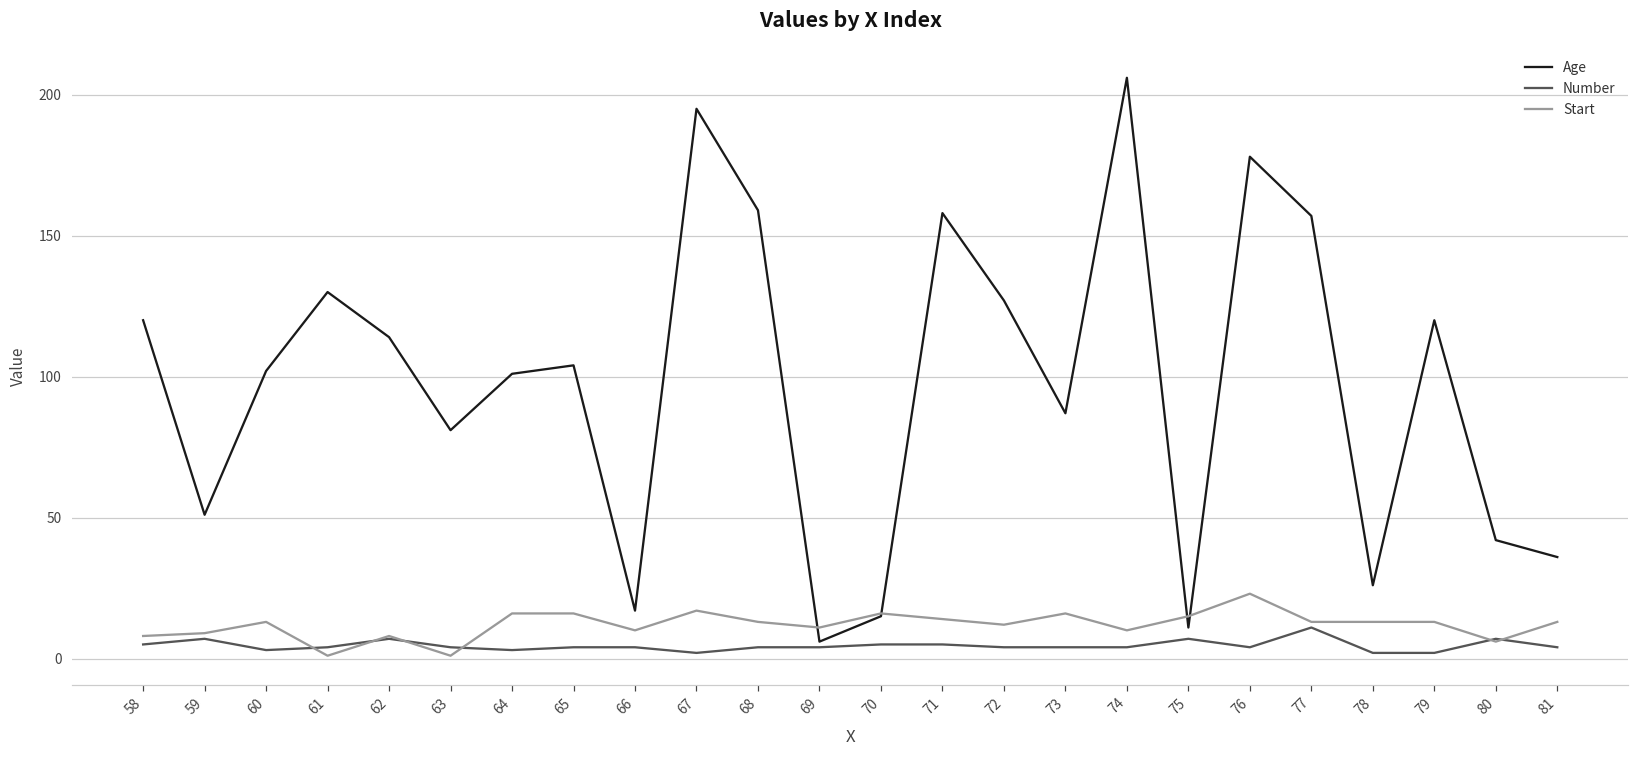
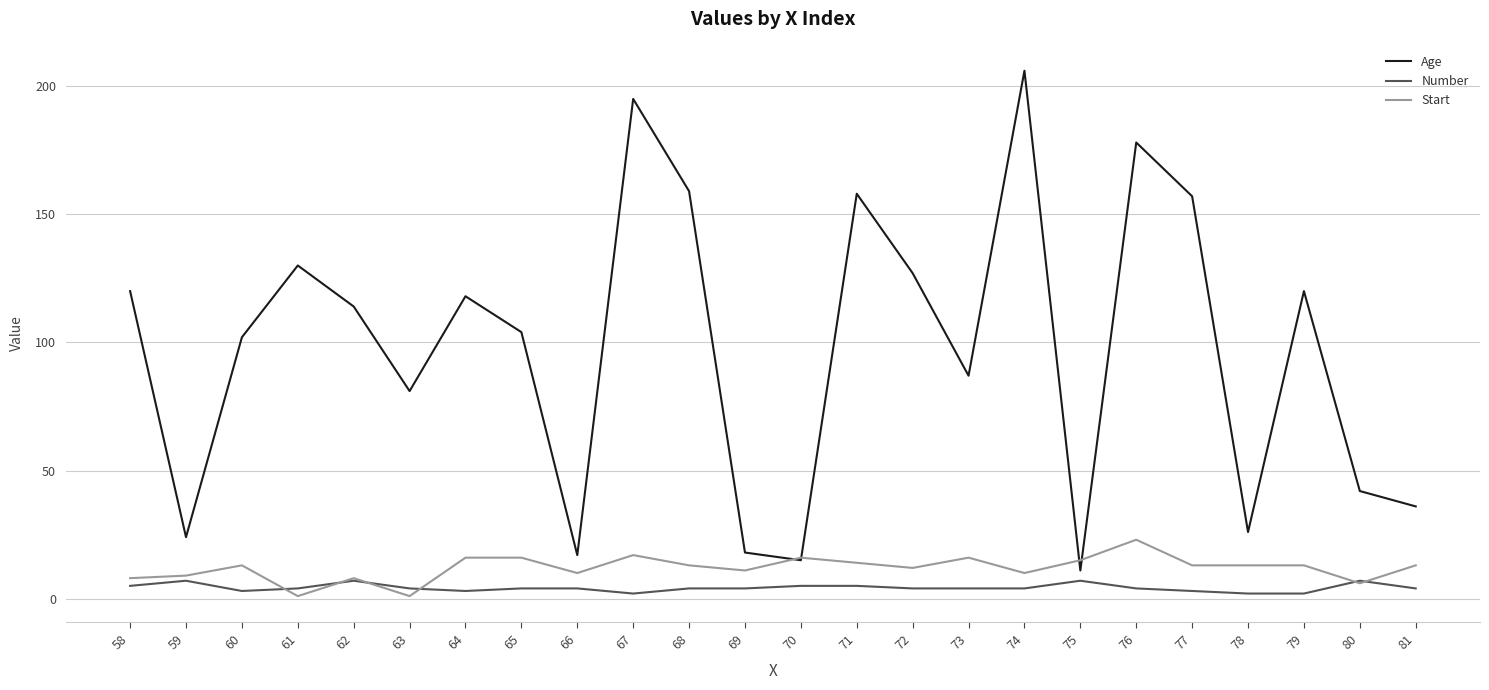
  {
    "Age": {
      "58": 120,
-     "59": 51,
+     "59": 24,
      "60": 102,
      "61": 130,
      "62": 114,
      "63": 81,
-     "64": 101,
+     "64": 118,
      "65": 104,
      "66": 17,
      "67": 195,
      "68": 159,
-     "69": 6,
+     "69": 18,
      "71": 158,
      "72": 127,
      "73": 87,
      "74": 206,
      "75": 11,
      "76": 178,
      "77": 157,
      "78": 26,
      "79": 120,
      "80": 42,
      "81": 36
    },
    "Number": {
      "58": 5,
      "59": 7,
      "60": 3,
      "61": 4,
      "63": 4,
      "64": 3,
      "65": 4,
      "66": 4,
      "67": 2,
      "68": 4,
      "69": 4,
      "70": 5,
      "71": 5,
      "72": 4,
      "73": 4,
      "74": 4,
      "75": 7,
      "76": 4,
-     "77": 11,
+     "77": 3,
      "78": 2,
      "79": 2,
      "80": 7,
      "81": 4
    },
    "Start": {
      "58": 8,
      "59": 9,
      "60": 13,
      "61": 1,
      "63": 1,
      "64": 16,
      "65": 16,
      "66": 10,
      "67": 17,
      "68": 13,
      "69": 11,
      "71": 14,
      "72": 12,
      "73": 16,
      "74": 10,
      "75": 15,
      "76": 23,
      "77": 13,
      "78": 13,
      "79": 13,
      "80": 6,
      "81": 13
    }
  }
